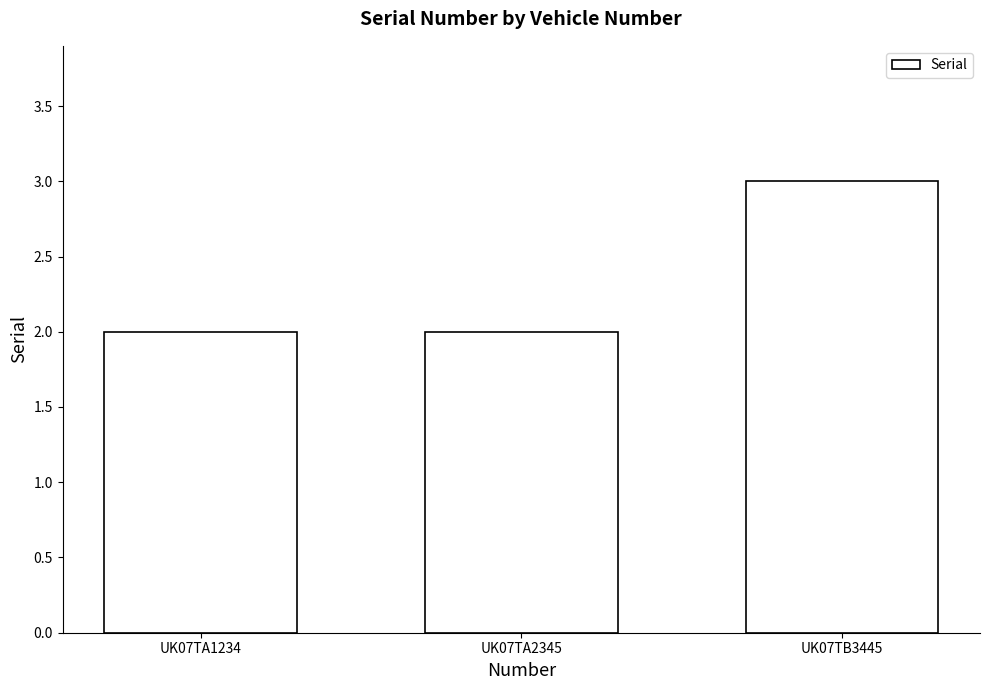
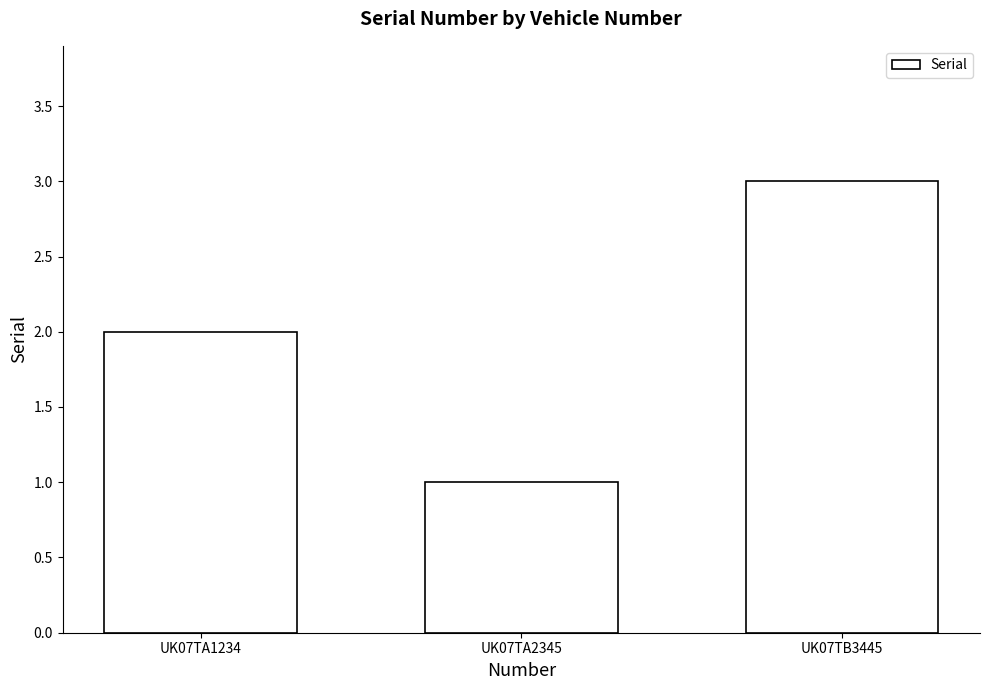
  {
    "UK07TA1234": 2,
-   "UK07TA2345": 2,
+   "UK07TA2345": 1,
    "UK07TB3445": 3
  }
